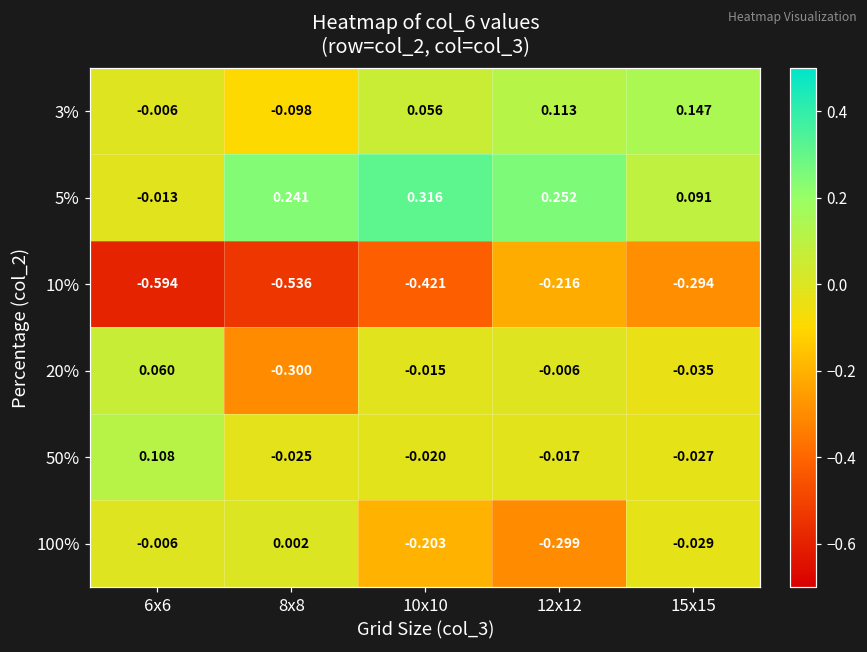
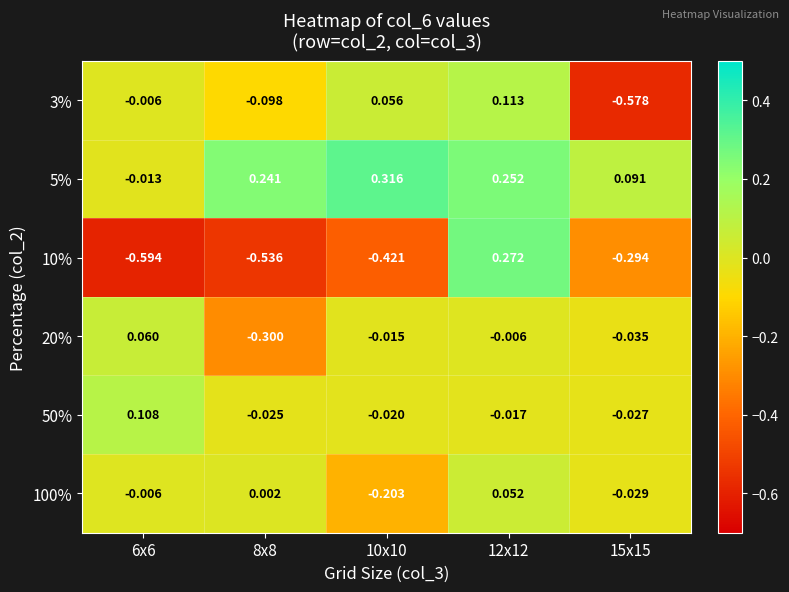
  {
    "3%": {
      "6x6": -0.006,
      "8x8": -0.098,
      "10x10": 0.056,
      "12x12": 0.113,
-     "15x15": 0.147
+     "15x15": -0.578
    },
    "5%": {
      "6x6": -0.013,
      "8x8": 0.241,
      "10x10": 0.316,
      "12x12": 0.252,
      "15x15": 0.091
    },
    "10%": {
      "6x6": -0.594,
      "8x8": -0.536,
      "10x10": -0.421,
-     "12x12": -0.216,
+     "12x12": 0.272,
      "15x15": -0.294
    },
    "20%": {
      "6x6": 0.060,
      "8x8": -0.300,
      "10x10": -0.015,
      "12x12": -0.006,
      "15x15": -0.035
    },
    "50%": {
      "6x6": 0.108,
      "8x8": -0.025,
      "10x10": -0.020,
      "12x12": -0.017,
      "15x15": -0.027
    },
    "100%": {
      "6x6": -0.006,
      "8x8": 0.002,
      "10x10": -0.203,
-     "12x12": -0.299,
+     "12x12": 0.052,
      "15x15": -0.029
    }
  }
